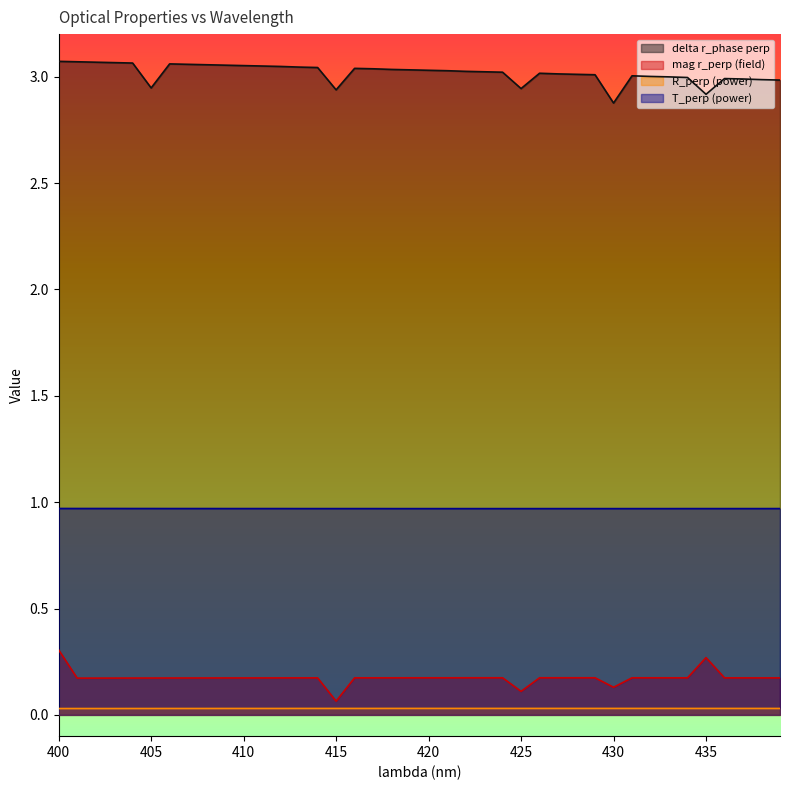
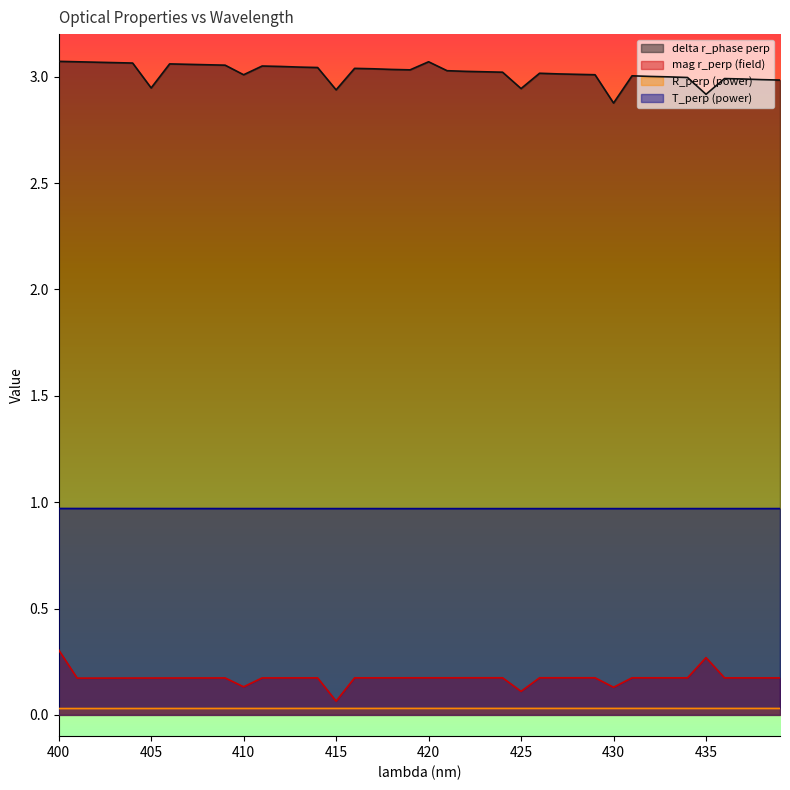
  {
    "delta r_phase perp": {
      "400": 3.07,
      "405": 2.95,
-     "410": 3.05,
+     "410": 3.01,
      "415": 2.94,
-     "420": 3.03,
+     "420": 3.07,
      "425": 2.94,
      "430": 2.88
    },
    "mag r_perp (field)": {
      "400": 0.31,
      "405": 0.17,
-     "410": 0.17,
+     "410": 0.13,
      "415": 0.06,
      "420": 0.17,
      "425": 0.11,
      "430": 0.13,
      "435": 0.27
    },
    "R_perp (power)": {
      "400": 0.03,
      "405": 0.03,
      "410": 0.03,
      "415": 0.03,
      "420": 0.03,
      "425": 0.03,
      "430": 0.03,
      "435": 0.03
    },
    "T_perp (power)": {
      "400": 0.97,
      "405": 0.97,
      "410": 0.97,
      "415": 0.97,
      "420": 0.97,
      "425": 0.97,
      "430": 0.97,
      "435": 0.97
    }
  }
